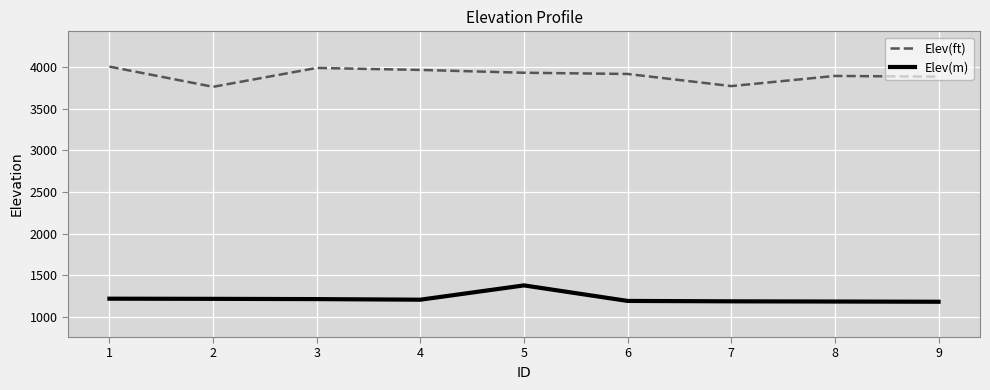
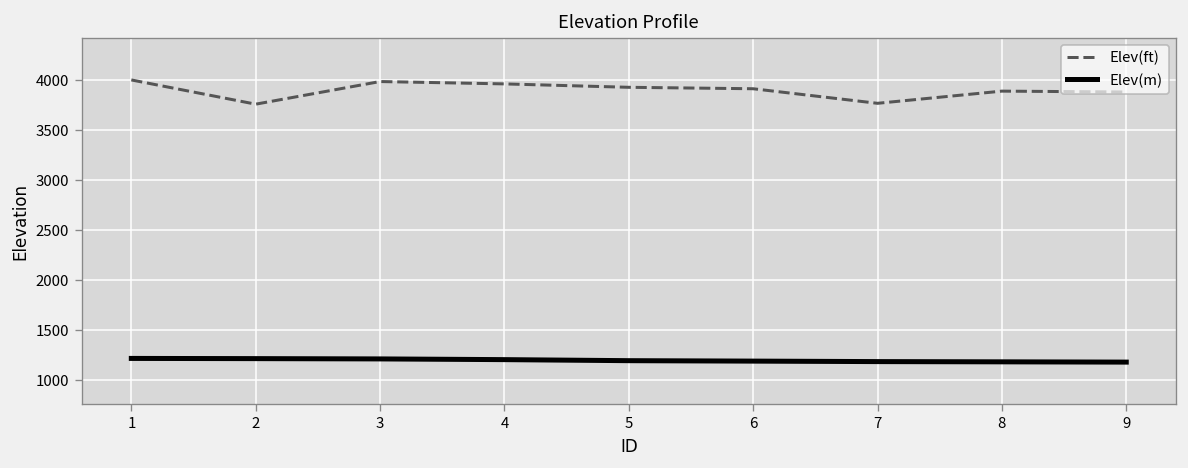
  {
    "Elev(ft)": {
      "1": 4000,
      "2": 3800,
      "3": 4000,
      "4": 4000,
      "5": 3900,
      "6": 3900,
      "7": 3800,
      "8": 3900
    },
    "Elev(m)": {
      "1": 1200,
      "2": 1200,
      "3": 1200,
      "4": 1200,
-     "5": 1400,
+     "5": 1200,
      "6": 1200,
      "7": 1200,
      "8": 1200,
      "9": 1200
    }
  }
